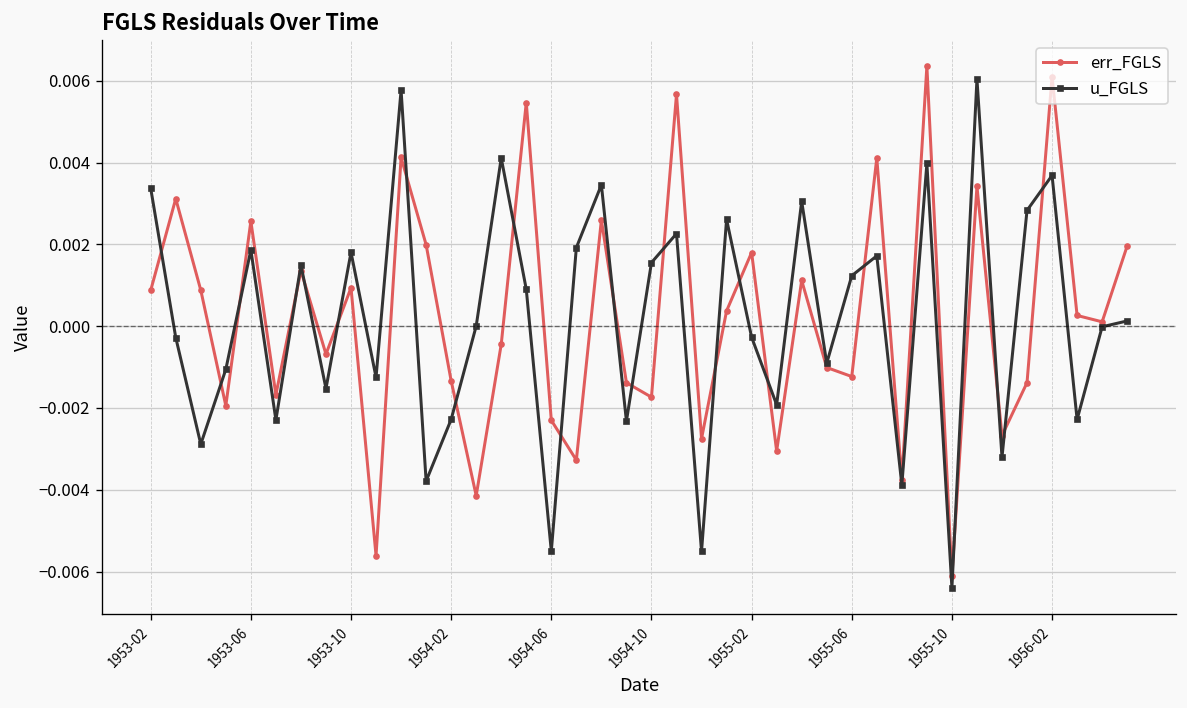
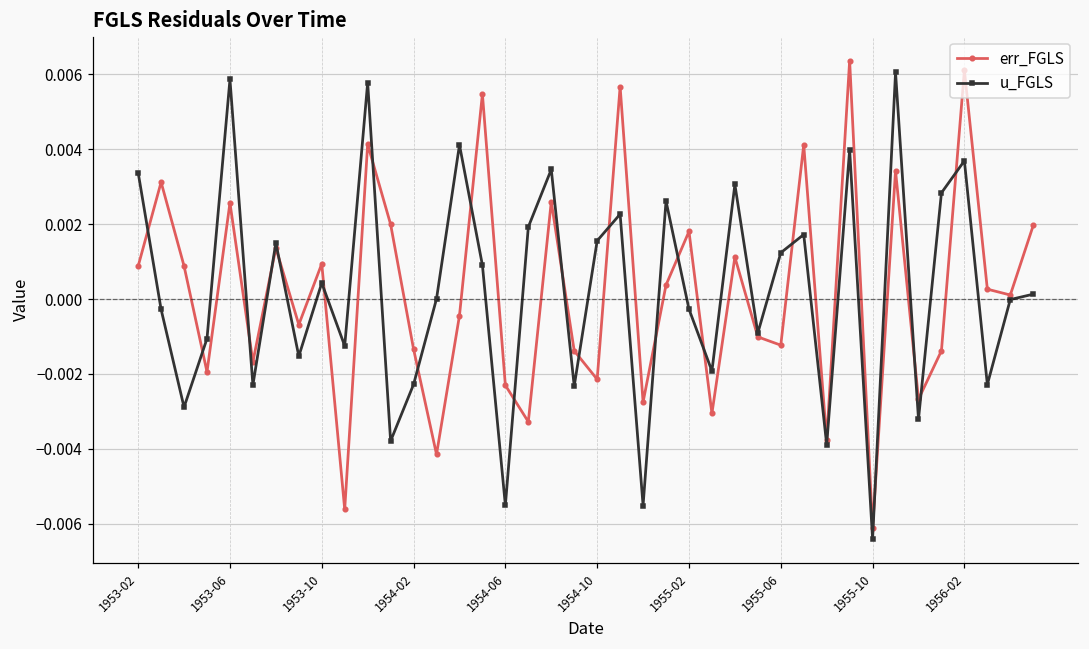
  {
    "err_FGLS": {
      "1953-02": 0.0009,
      "1953-06": 0.0026,
      "1953-10": 0.0009,
      "1954-02": -0.0013,
      "1954-06": -0.0023,
-     "1954-10": -0.0017,
+     "1954-10": -0.0021,
      "1955-02": 0.0018,
      "1955-06": -0.0012,
      "1955-10": -0.0061
    },
    "u_FGLS": {
      "1953-02": 0.0034,
-     "1953-06": 0.0019,
-     "1953-10": 0.0018,
+     "1953-06": 0.0059,
+     "1953-10": 0.0004,
      "1954-02": -0.0023,
      "1954-06": -0.0055,
      "1954-10": 0.0016,
      "1955-02": -0.0003,
      "1955-06": 0.0012,
      "1955-10": -0.0064,
      "1956-02": 0.0037
    }
  }
